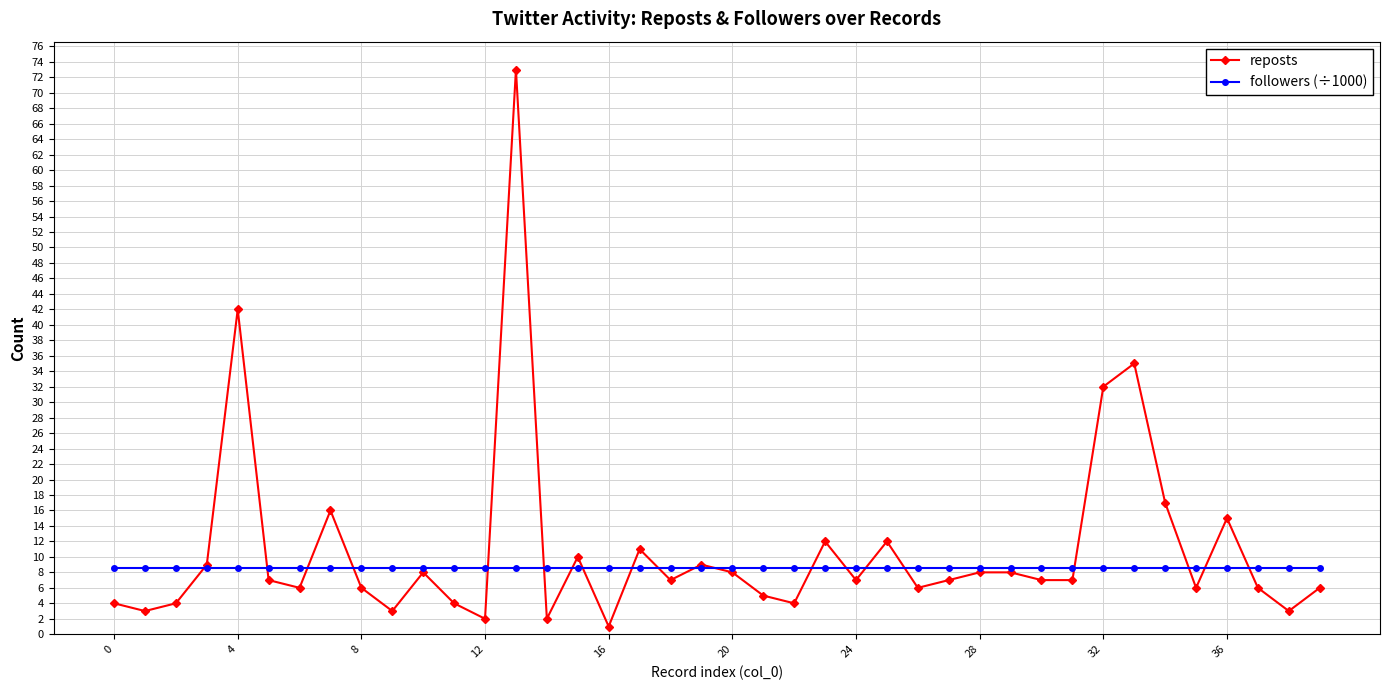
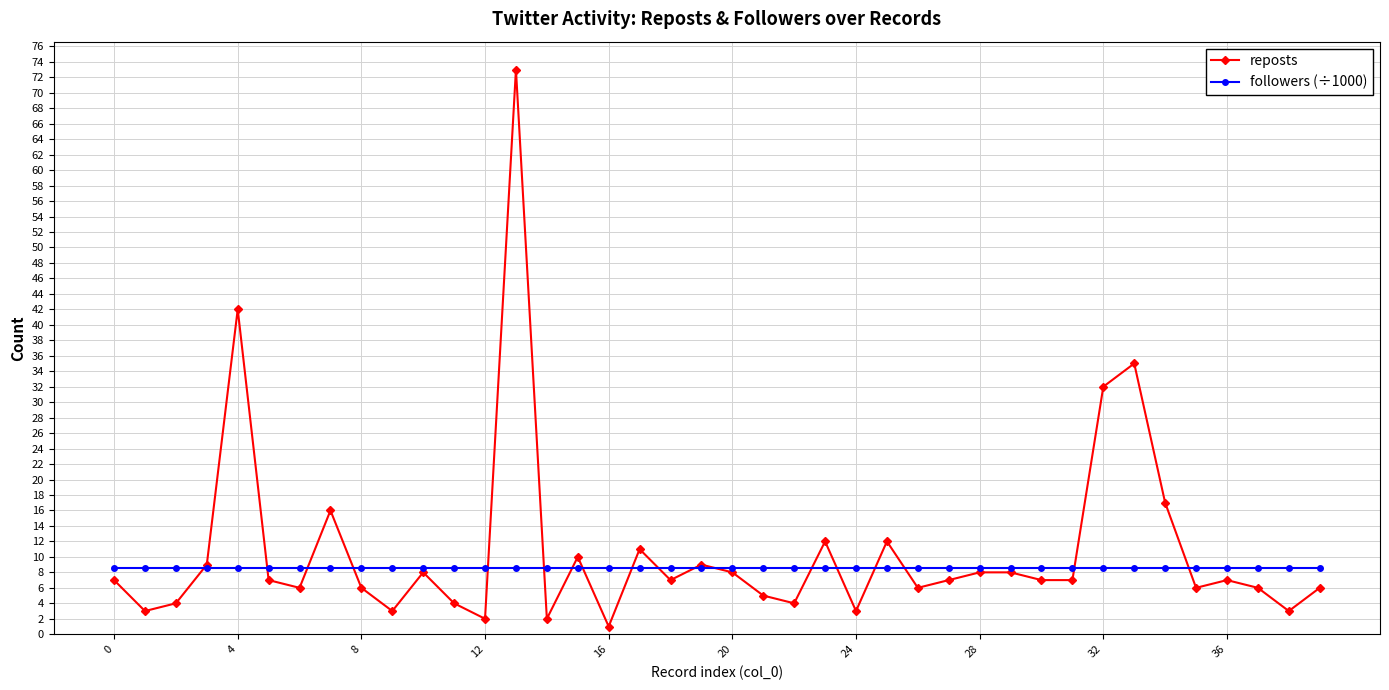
  {
    "reposts": {
-     "0": 4,
+     "0": 7,
      "4": 42,
      "8": 6,
      "12": 2,
      "16": 1,
      "20": 8,
-     "24": 7,
+     "24": 3,
      "28": 8,
      "32": 32,
-     "36": 15
+     "36": 7
    },
    "followers (÷1000)": {
      "0": 9,
      "4": 9,
      "8": 9,
      "12": 9,
      "16": 9,
      "20": 9,
      "24": 9,
      "28": 9,
      "32": 9,
      "36": 9
    }
  }
